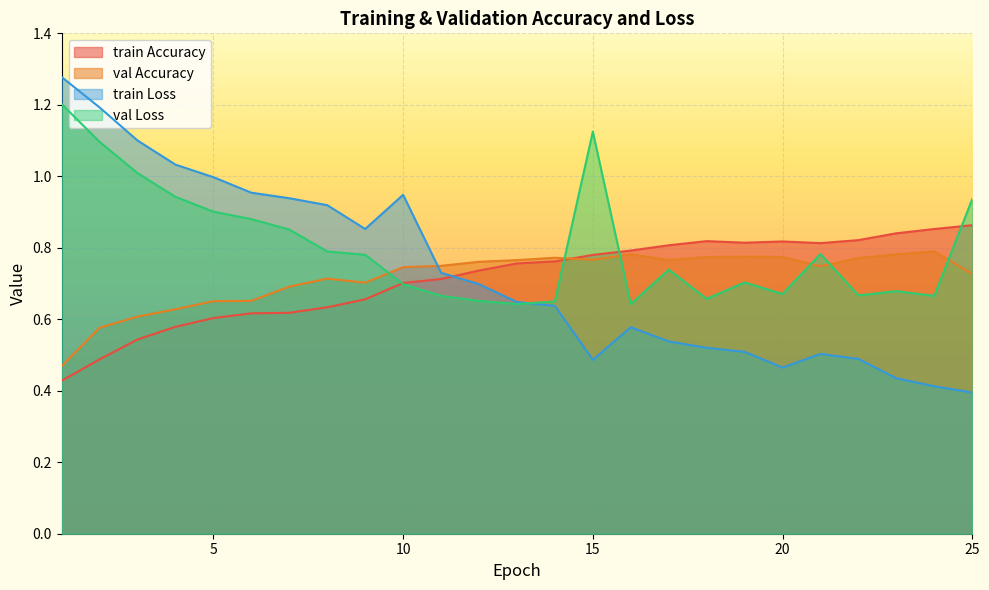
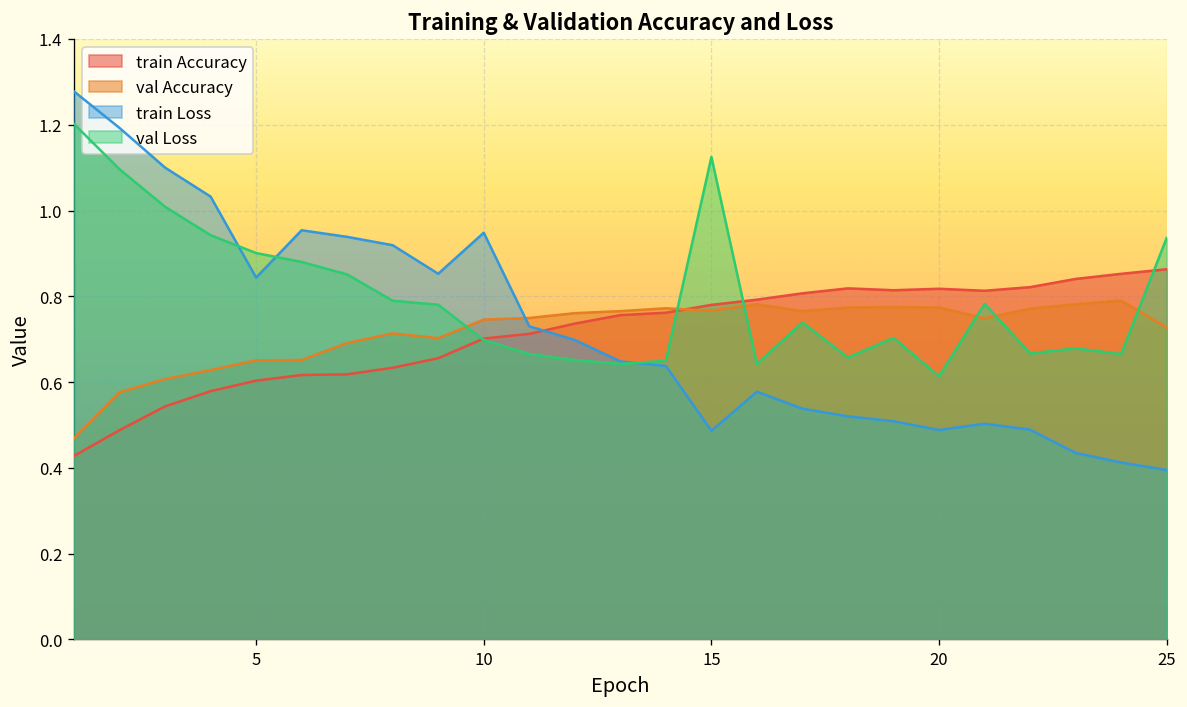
  {
    "train Loss": {
-     "5": 1.00,
+     "5": 0.84,
      "10": 0.95,
      "15": 0.49,
-     "20": 0.46,
+     "20": 0.49,
      "25": 0.40
    },
    "val Loss": {
      "5": 0.90,
      "15": 1.12,
-     "20": 0.67,
+     "20": 0.61,
      "25": 0.94
    }
  }
